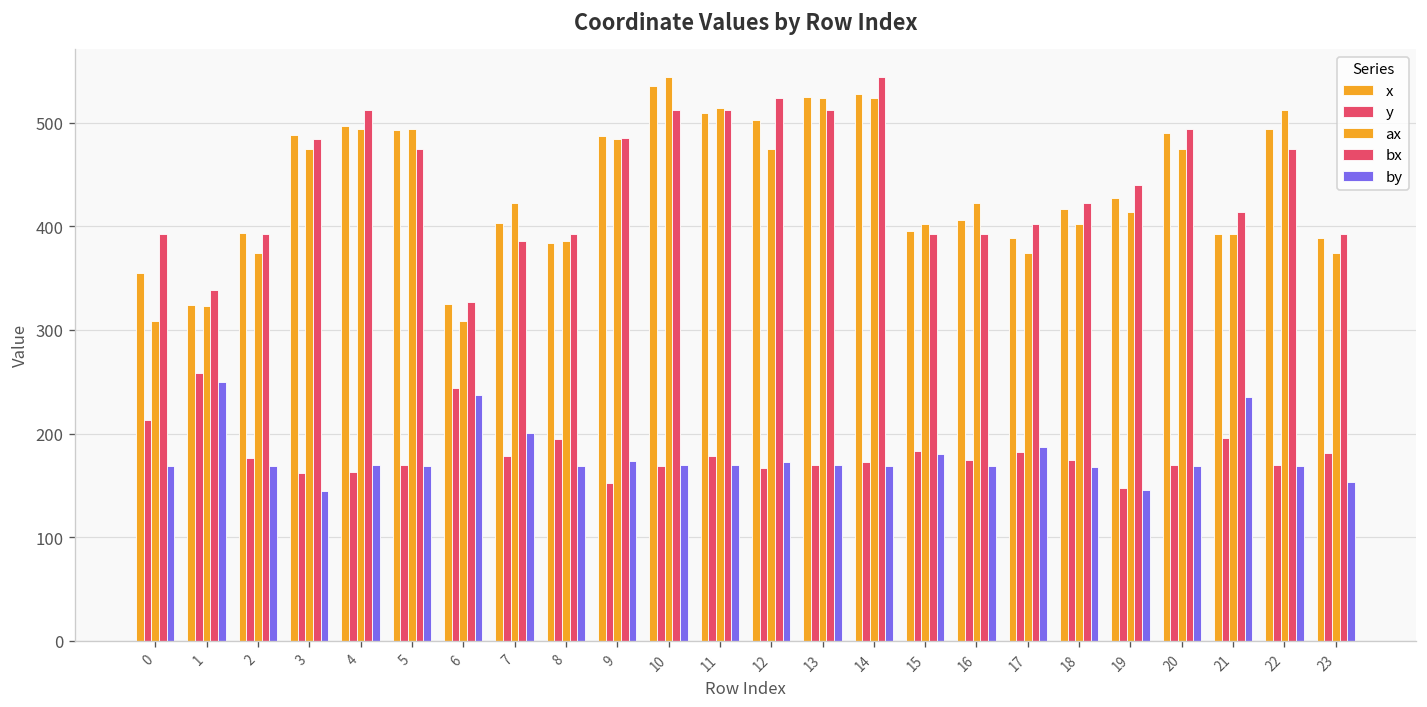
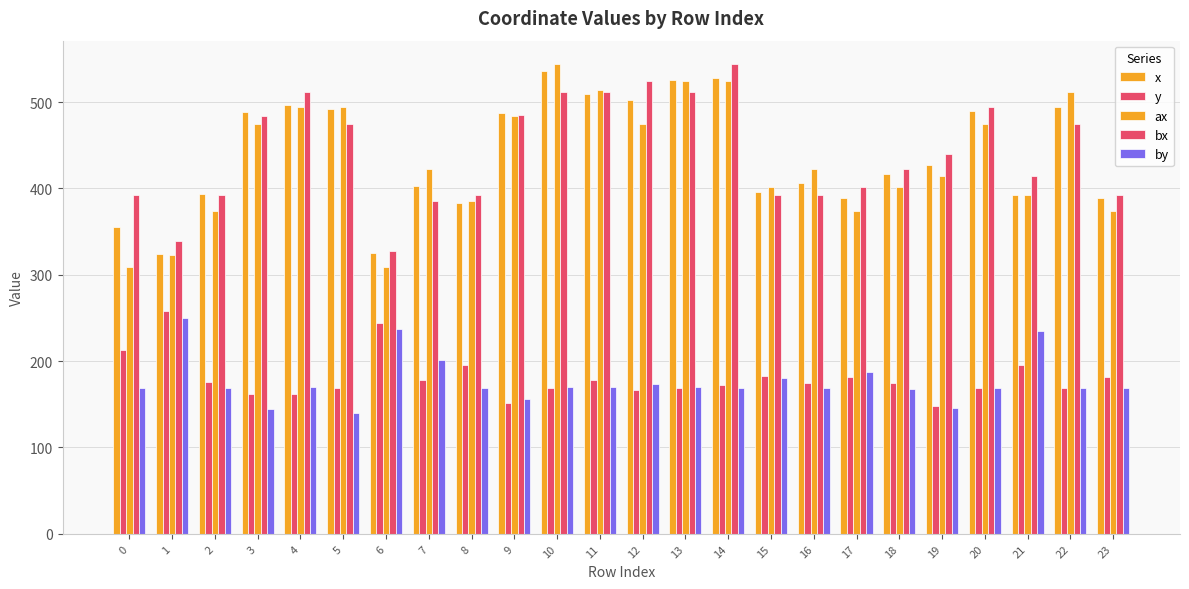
  {
    "by": {
      "0": 170,
      "1": 250,
      "2": 170,
      "3": 150,
      "4": 170,
-     "5": 170,
+     "5": 140,
      "6": 240,
      "7": 200,
      "8": 170,
-     "9": 170,
+     "9": 160,
      "10": 170,
      "11": 170,
      "12": 170,
      "13": 170,
      "14": 170,
      "15": 180,
      "16": 170,
      "17": 190,
      "18": 170,
      "19": 150,
      "20": 170,
      "21": 240,
      "22": 170,
-     "23": 150
+     "23": 170
    }
  }
